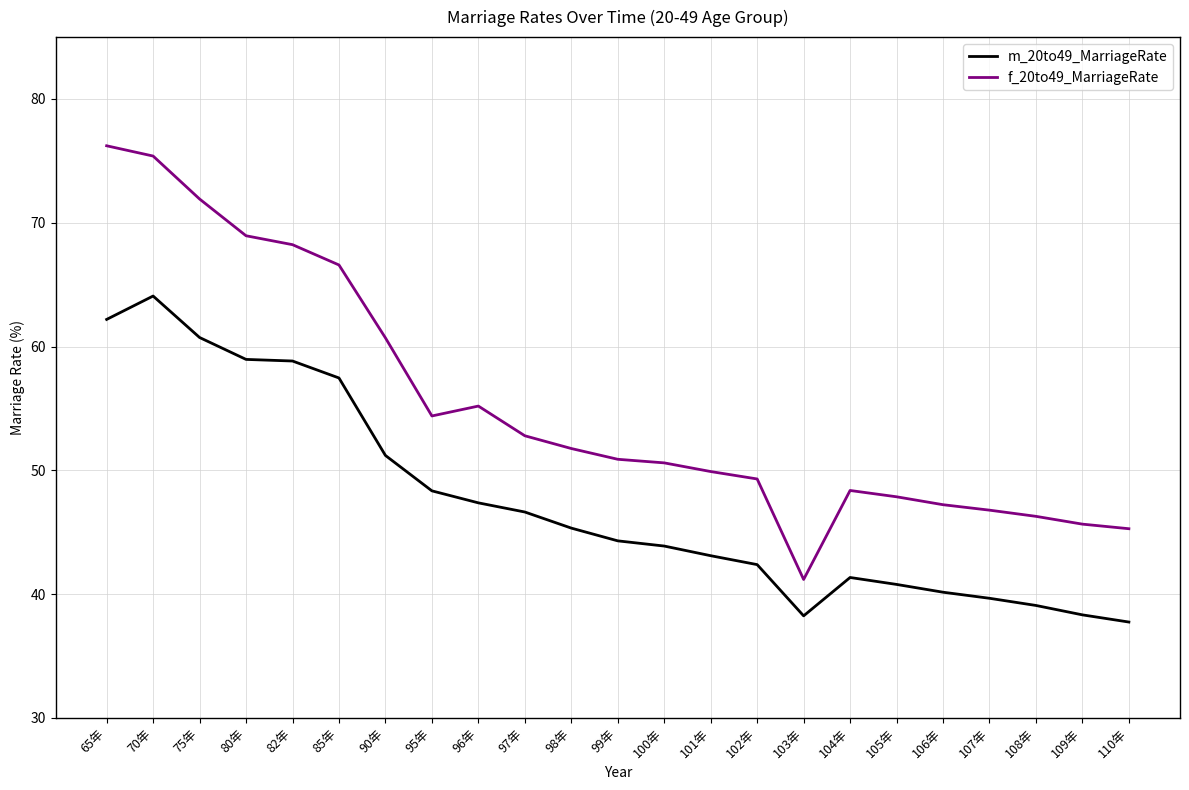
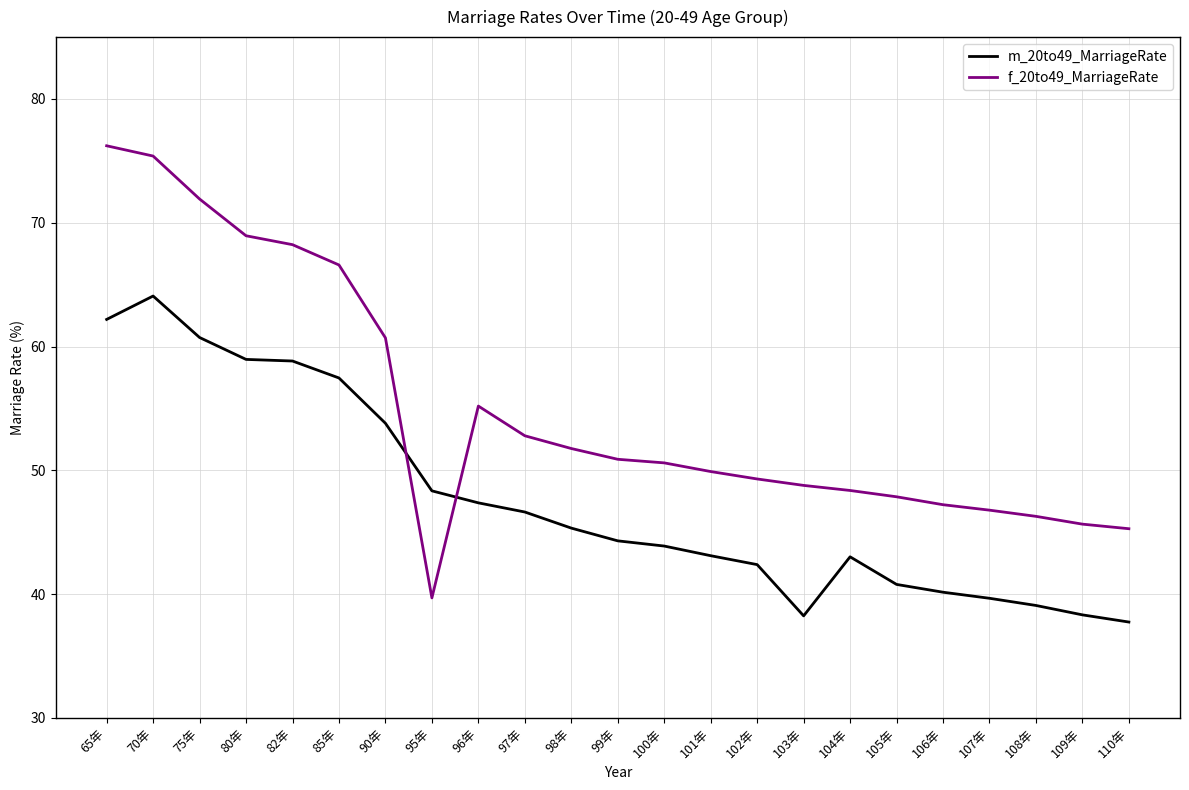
  {
    "m_20to49_MarriageRate": {
      "65年": 62.2,
      "70年": 64.1,
      "75年": 60.7,
      "80年": 59.0,
      "82年": 58.8,
      "85年": 57.5,
-     "90年": 51.2,
+     "90年": 53.8,
      "95年": 48.3,
      "96年": 47.4,
      "97年": 46.6,
      "98年": 45.3,
      "99年": 44.3,
      "100年": 43.9,
      "101年": 43.1,
      "102年": 42.4,
      "103年": 38.2,
-     "104年": 41.3,
+     "104年": 43.0,
      "105年": 40.8,
      "106年": 40.2,
      "107年": 39.7,
      "108年": 39.1,
      "109年": 38.3,
      "110年": 37.7
    },
    "f_20to49_MarriageRate": {
      "65年": 76.2,
      "70年": 75.4,
      "75年": 71.9,
      "80年": 69.0,
      "82年": 68.2,
      "85年": 66.6,
      "90年": 60.7,
-     "95年": 54.4,
+     "95年": 39.7,
      "96年": 55.2,
      "97年": 52.8,
      "98年": 51.8,
      "99年": 50.9,
      "100年": 50.6,
      "101年": 49.9,
      "102年": 49.3,
-     "103年": 41.2,
+     "103年": 48.8,
      "104年": 48.4,
      "105年": 47.9,
      "106年": 47.2,
      "107年": 46.8,
      "108年": 46.3,
      "109年": 45.7,
      "110年": 45.3
    }
  }
